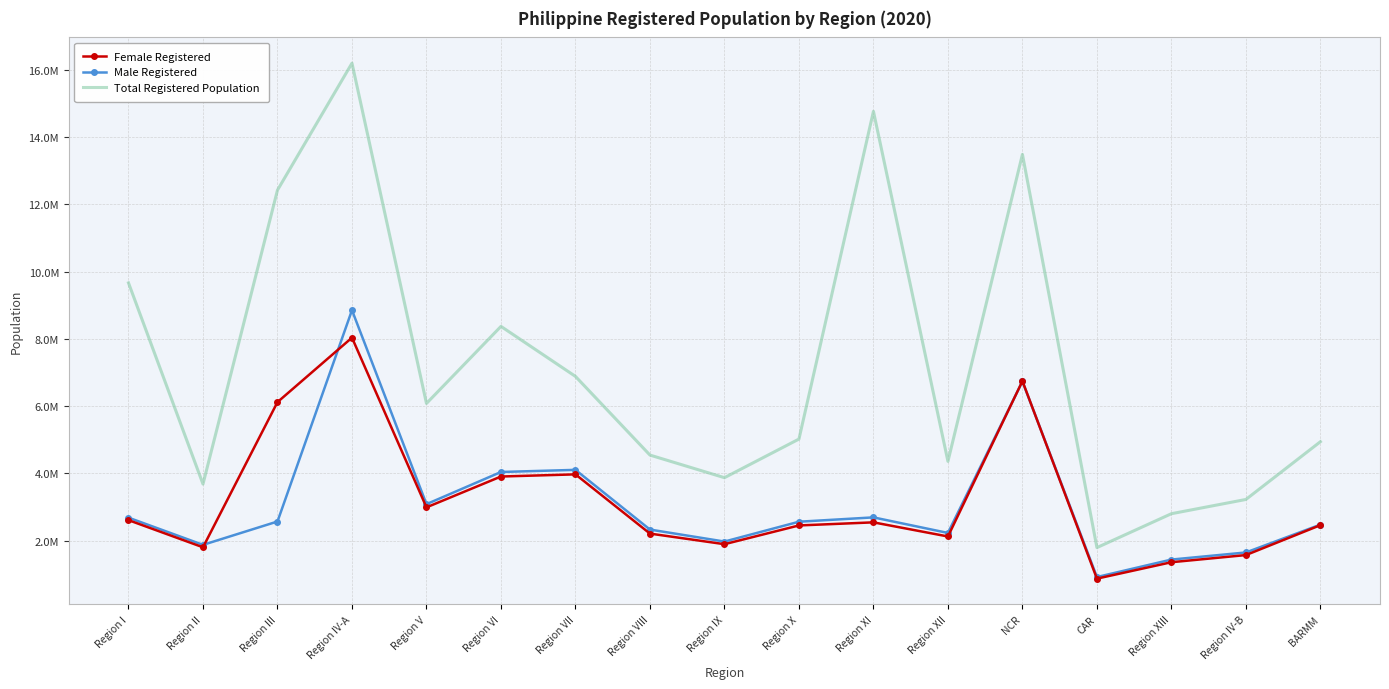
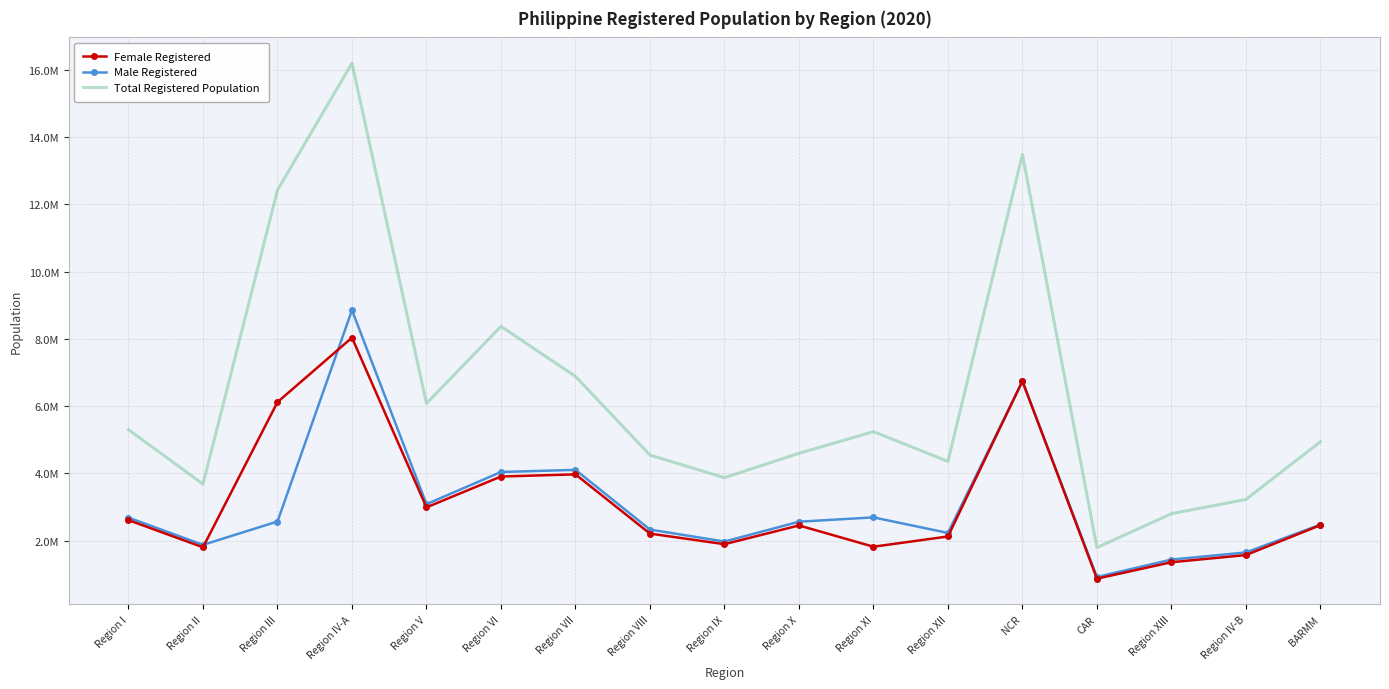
  {
    "Female Registered": {
      "Region III": 6100000,
      "Region IV-A": 8000000,
      "Region V": 3000000,
      "Region VI": 3900000,
      "Region VII": 4000000,
      "Region VIII": 2200000,
      "Region IX": 1900000,
      "Region X": 2500000,
-     "Region XI": 2500000,
+     "Region XI": 1800000,
      "Region XII": 2100000,
      "Region XIII": 1400000,
      "Region IV-B": 1600000
    },
    "Male Registered": {
      "Region III": 2600000,
      "Region IV-A": 8900000,
      "Region V": 3100000,
      "Region VI": 4000000,
      "Region VII": 4100000,
      "Region VIII": 2300000,
      "Region IX": 2000000,
      "Region X": 2600000,
      "Region XI": 2700000,
      "Region XII": 2200000,
      "Region XIII": 1400000,
      "Region IV-B": 1700000
    },
    "Total Registered Population": {
-     "Region I": 9700000,
+     "Region I": 5300000,
      "Region II": 3700000,
      "Region III": 12400000,
      "Region IV-A": 16200000,
      "Region V": 6100000,
      "Region VI": 8400000,
      "Region VII": 6900000,
      "Region VIII": 4500000,
      "Region IX": 3900000,
-     "Region X": 5000000,
-     "Region XI": 14800000,
+     "Region X": 4600000,
+     "Region XI": 5200000,
      "Region XII": 4400000,
      "NCR": 13500000,
      "CAR": 1800000,
      "Region XIII": 2800000,
      "Region IV-B": 3200000,
      "BARMM": 4900000
    }
  }
